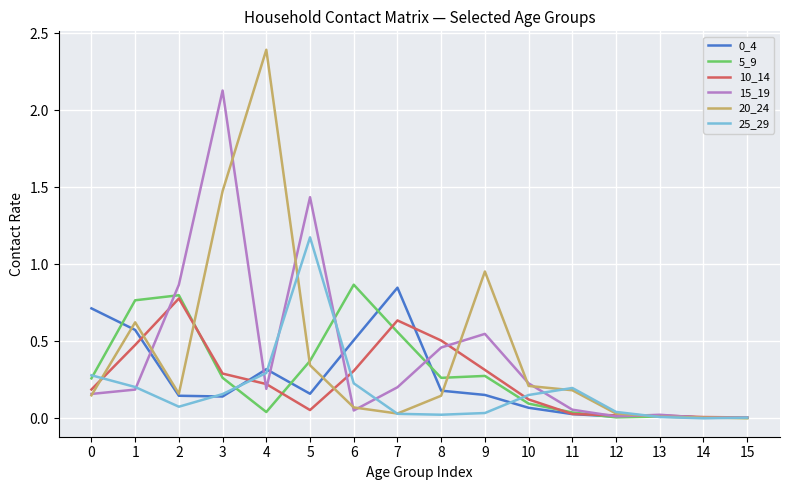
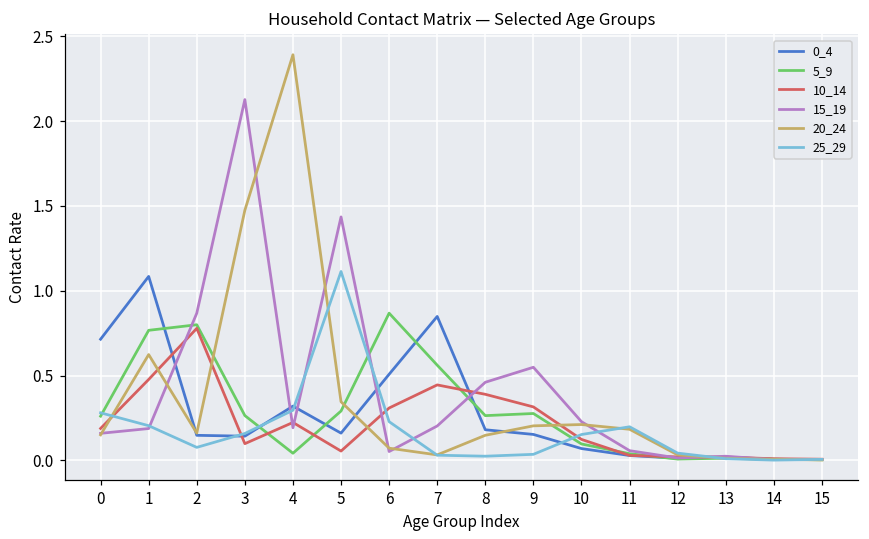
  {
    "0_4": {
      "0": 0.71,
-     "1": 0.57,
+     "1": 1.08,
      "4": 0.32,
      "5": 0.16,
      "6": 0.51,
      "7": 0.85,
      "8": 0.18,
      "9": 0.15,
      "10": 0.07
    },
    "5_9": {
      "0": 0.26,
      "1": 0.77,
      "2": 0.80,
      "3": 0.26,
      "4": 0.04,
-     "5": 0.37,
+     "5": 0.29,
      "6": 0.87,
      "7": 0.56,
      "8": 0.26,
      "9": 0.28,
      "10": 0.10
    },
    "10_14": {
      "0": 0.19,
      "1": 0.48,
      "2": 0.78,
-     "3": 0.29,
+     "3": 0.10,
      "4": 0.22,
      "5": 0.05,
      "6": 0.31,
-     "7": 0.64,
-     "8": 0.51,
+     "7": 0.44,
+     "8": 0.39,
      "9": 0.31,
      "10": 0.12
    },
    "15_19": {
      "1": 0.19,
      "2": 0.87,
      "3": 2.13,
      "4": 0.19,
      "5": 1.44,
      "6": 0.05,
      "7": 0.20,
      "8": 0.46,
      "9": 0.55,
      "11": 0.06
    },
    "20_24": {
      "1": 0.62,
      "3": 1.47,
      "4": 2.39,
      "5": 0.35,
      "6": 0.07,
      "8": 0.15,
-     "9": 0.95
+     "9": 0.20
    },
    "25_29": {
      "0": 0.28,
      "1": 0.20,
      "2": 0.08,
      "4": 0.30,
-     "5": 1.18,
+     "5": 1.11,
      "6": 0.23,
      "8": 0.02,
      "9": 0.04,
      "10": 0.15
    }
  }
